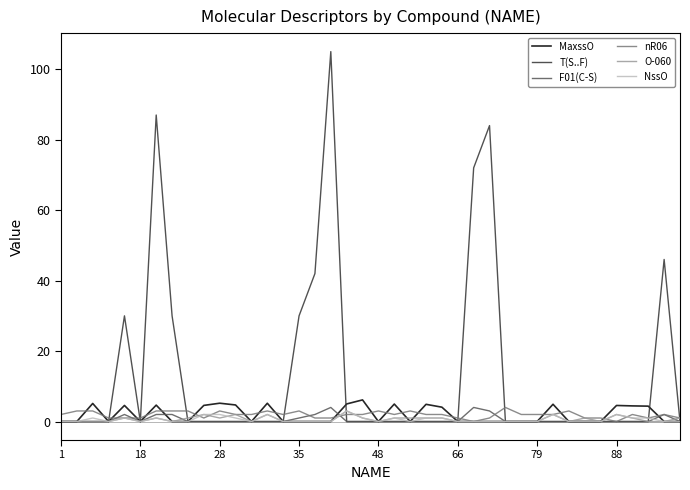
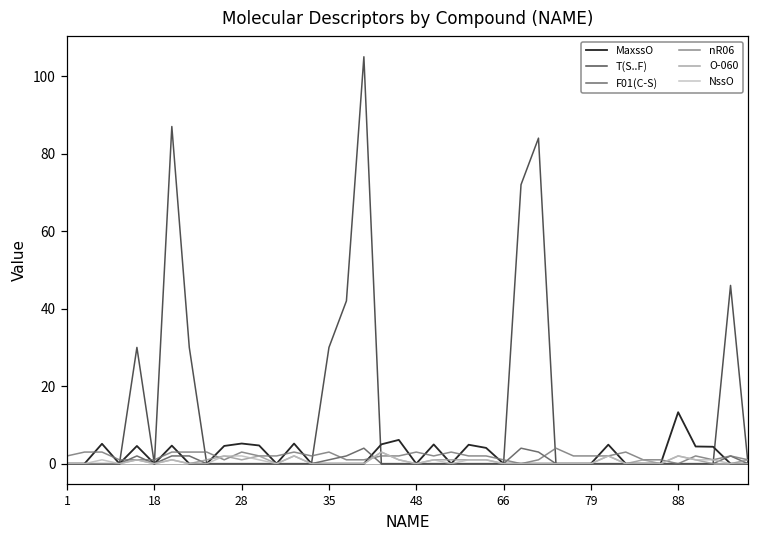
  {
    "MaxssO": {
-     "88": 5
+     "88": 13
    }
  }
